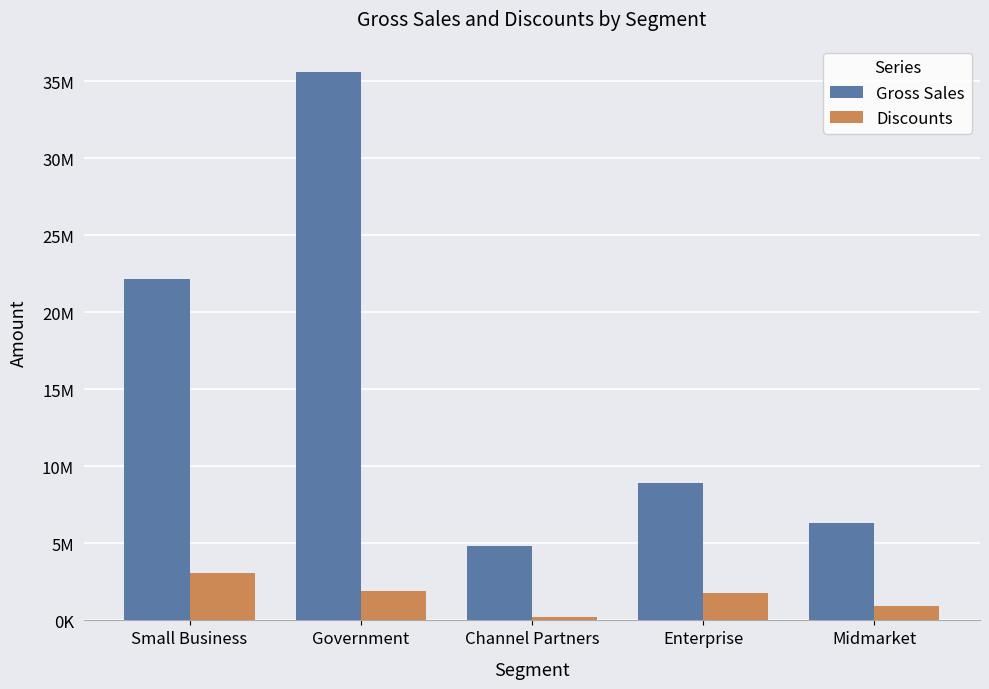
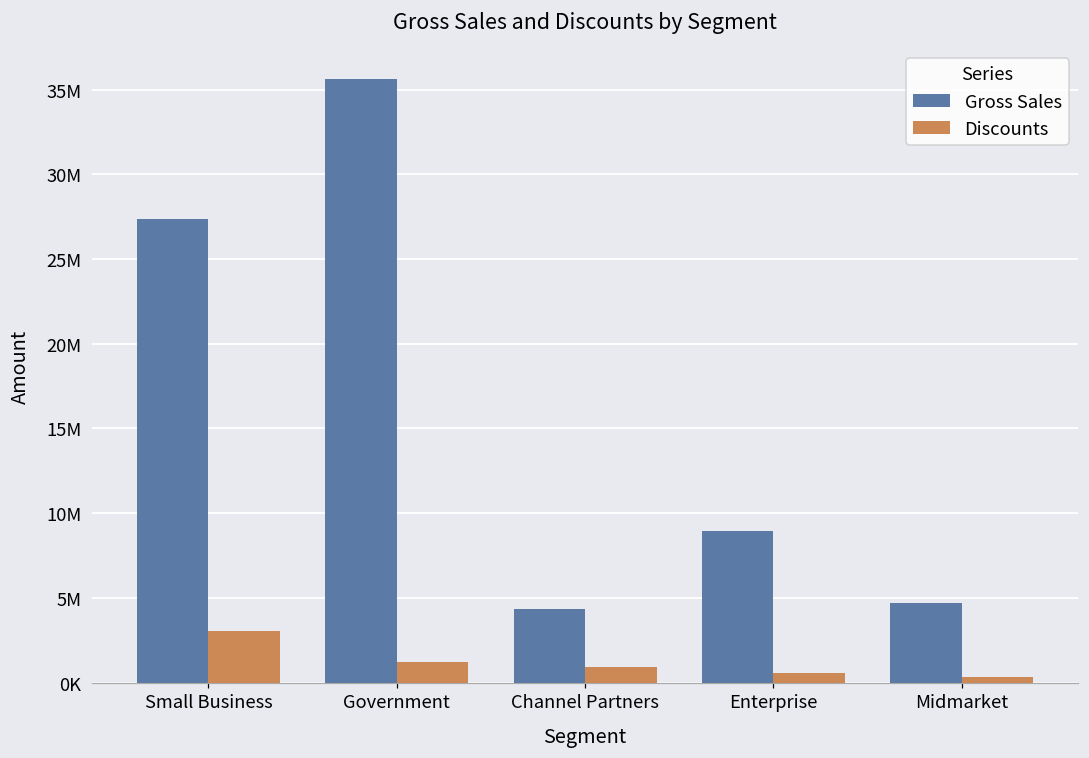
  {
    "Gross Sales": {
-     "Small Business": 22200000,
+     "Small Business": 27400000,
      "Government": 35600000,
-     "Channel Partners": 4900000,
+     "Channel Partners": 4300000,
      "Enterprise": 8900000,
-     "Midmarket": 6300000
+     "Midmarket": 4700000
    },
    "Discounts": {
      "Small Business": 3100000,
-     "Government": 1900000,
-     "Channel Partners": 200000,
-     "Enterprise": 1800000,
-     "Midmarket": 1000000
+     "Government": 1200000,
+     "Channel Partners": 900000,
+     "Enterprise": 600000,
+     "Midmarket": 300000
    }
  }
